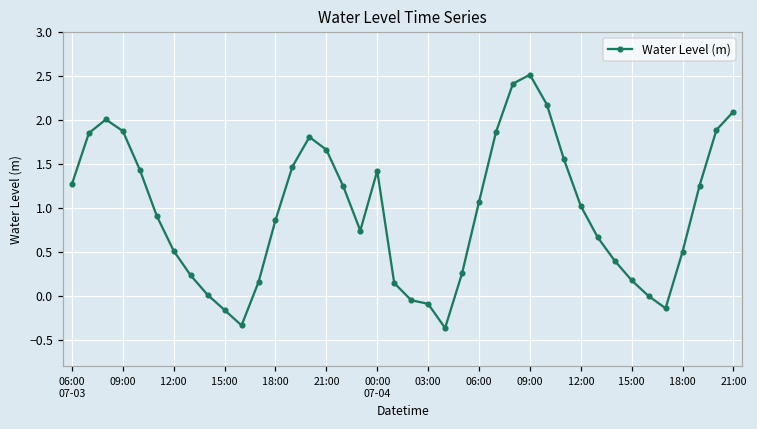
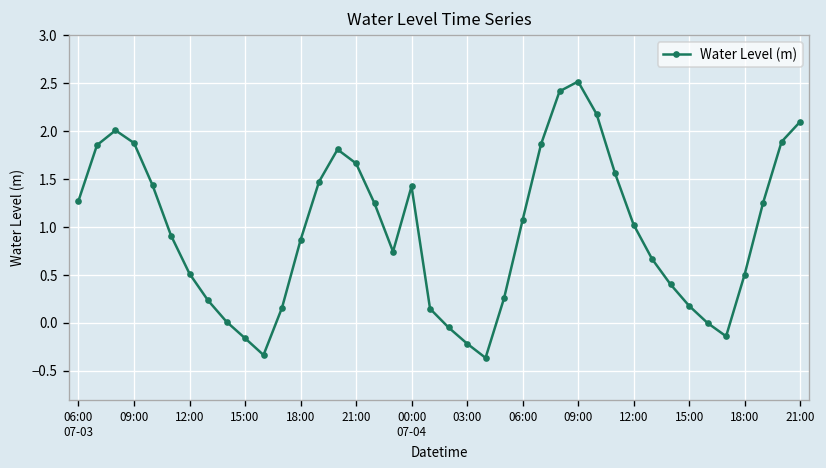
  {
    "06:00 07-03": 1.3,
    "00:00 07-04": 1.4,
-   "03:00": -0.1,
+   "03:00": -0.2,
    "06:00": 1.1
  }
